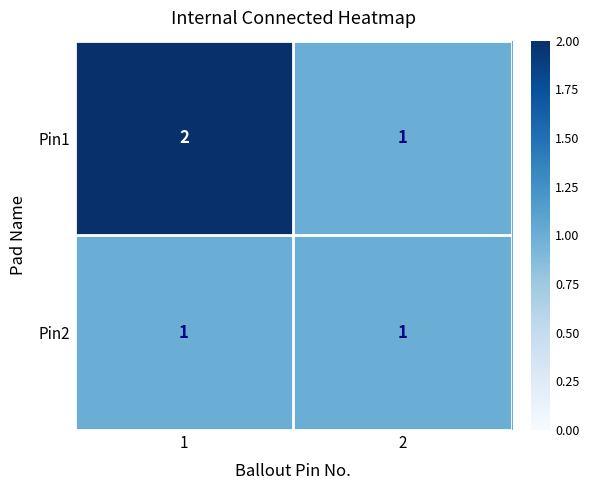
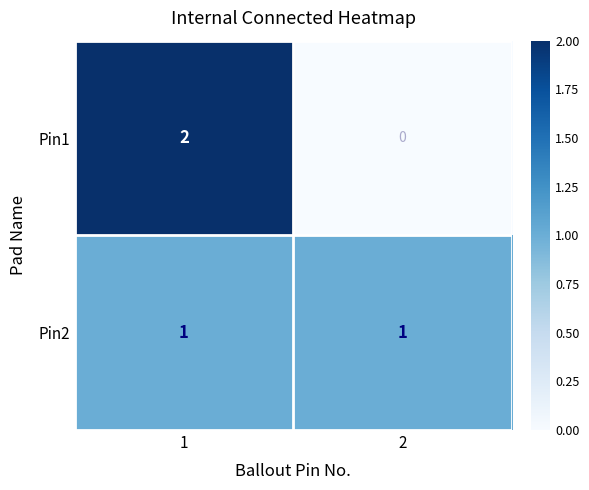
  {
    "Pin1": {
      "1": 2,
-     "2": 1
+     "2": 0
    },
    "Pin2": {
      "1": 1,
      "2": 1
    }
  }
